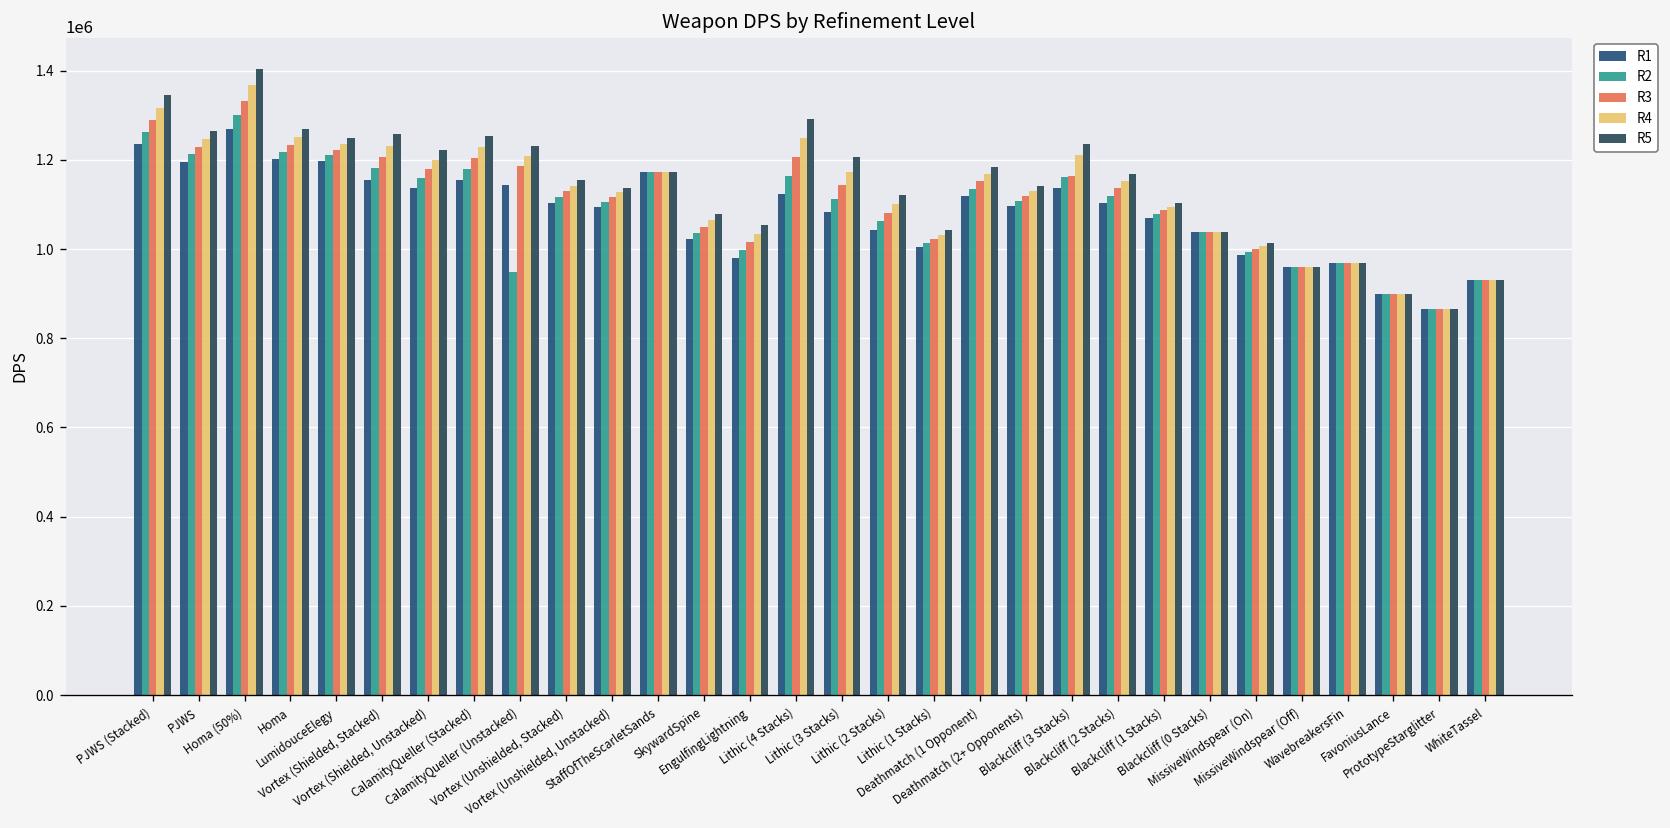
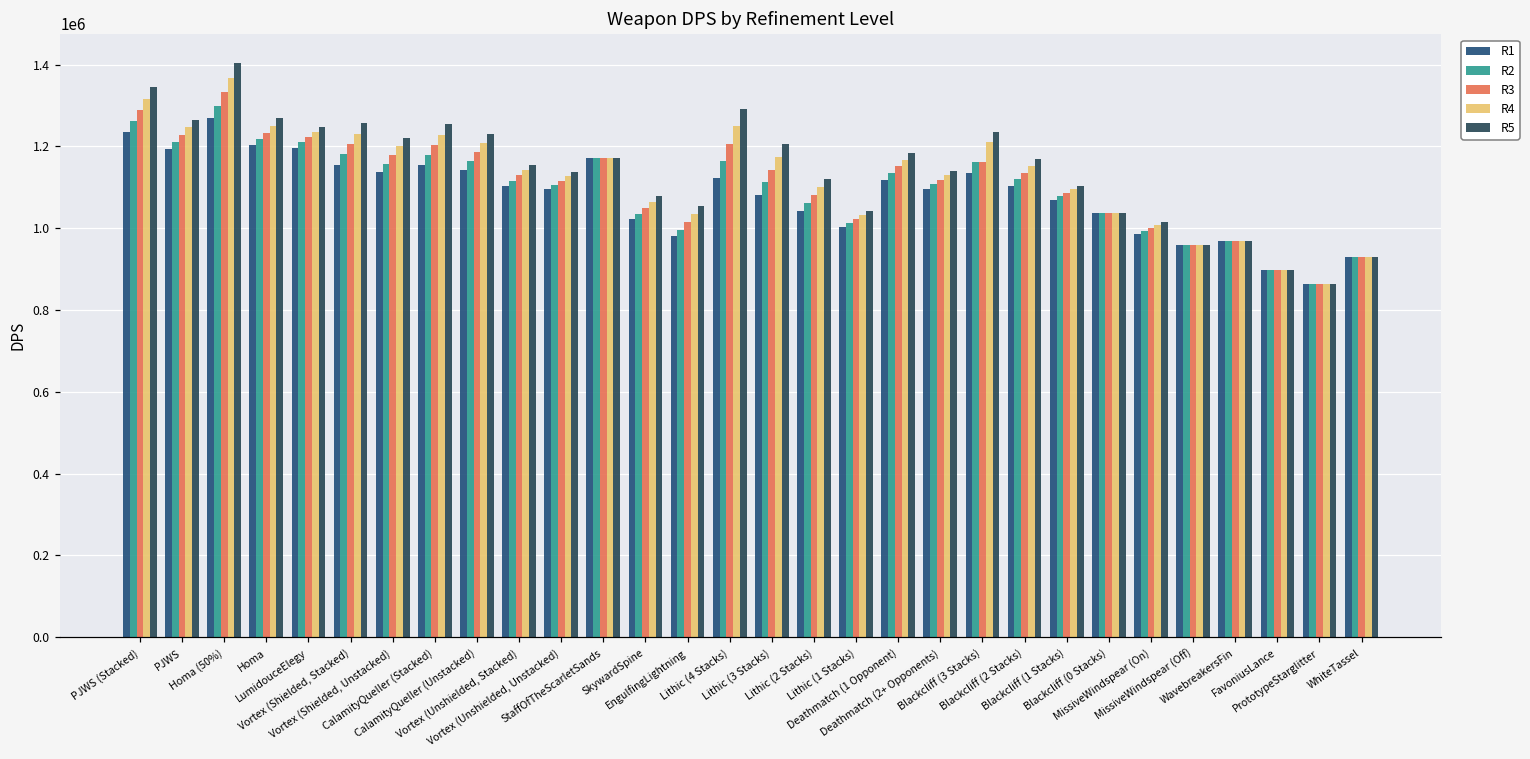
  {
    "R2": {
      "PJWS (Stacked)": 1260000,
      "PJWS": 1210000,
      "Homa (50%)": 1300000,
      "Homa": 1220000,
      "LumidouceElegy": 1210000,
      "Vortex (Shielded, Stacked)": 1180000,
      "Vortex (Shielded, Unstacked)": 1160000,
      "CalamityQueller (Stacked)": 1180000,
-     "CalamityQueller (Unstacked)": 950000,
+     "CalamityQueller (Unstacked)": 1160000,
      "Vortex (Unshielded, Stacked)": 1120000,
      "Vortex (Unshielded, Unstacked)": 1110000,
      "StaffOfTheScarletSands": 1170000,
      "SkywardSpine": 1040000,
      "EngulfingLightning": 1000000,
      "Lithic (4 Stacks)": 1160000,
      "Lithic (3 Stacks)": 1110000,
      "Lithic (2 Stacks)": 1060000,
      "Lithic (1 Stacks)": 1010000,
      "Deathmatch (1 Opponent)": 1140000,
      "Deathmatch (2+ Opponents)": 1110000,
      "Blackcliff (3 Stacks)": 1160000,
      "Blackcliff (2 Stacks)": 1120000,
      "Blackcliff (1 Stacks)": 1080000,
      "Blackcliff (0 Stacks)": 1040000,
      "MissiveWindspear (On)": 990000,
      "MissiveWindspear (Off)": 960000,
      "WavebreakersFin": 970000,
      "FavoniusLance": 900000,
      "PrototypeStarglitter": 860000,
      "WhiteTassel": 930000
    },
    "R3": {
      "PJWS (Stacked)": 1290000,
      "PJWS": 1230000,
      "Homa (50%)": 1330000,
      "Homa": 1230000,
      "LumidouceElegy": 1220000,
      "Vortex (Shielded, Stacked)": 1210000,
      "Vortex (Shielded, Unstacked)": 1180000,
      "CalamityQueller (Stacked)": 1200000,
      "CalamityQueller (Unstacked)": 1190000,
      "Vortex (Unshielded, Stacked)": 1130000,
      "Vortex (Unshielded, Unstacked)": 1120000,
      "StaffOfTheScarletSands": 1170000,
      "SkywardSpine": 1050000,
      "EngulfingLightning": 1010000,
      "Lithic (4 Stacks)": 1210000,
      "Lithic (3 Stacks)": 1140000,
      "Lithic (2 Stacks)": 1080000,
      "Lithic (1 Stacks)": 1020000,
      "Deathmatch (1 Opponent)": 1150000,
      "Deathmatch (2+ Opponents)": 1120000,
      "Blackcliff (3 Stacks)": 1160000,
      "Blackcliff (2 Stacks)": 1140000,
      "Blackcliff (1 Stacks)": 1090000,
      "Blackcliff (0 Stacks)": 1040000,
      "MissiveWindspear (On)": 1000000,
      "MissiveWindspear (Off)": 960000,
      "WavebreakersFin": 970000,
      "FavoniusLance": 900000,
      "PrototypeStarglitter": 860000,
      "WhiteTassel": 930000
    },
    "R4": {
      "PJWS (Stacked)": 1320000,
      "PJWS": 1250000,
      "Homa (50%)": 1370000,
      "Homa": 1250000,
      "LumidouceElegy": 1240000,
      "Vortex (Shielded, Stacked)": 1230000,
      "Vortex (Shielded, Unstacked)": 1200000,
      "CalamityQueller (Stacked)": 1230000,
      "CalamityQueller (Unstacked)": 1210000,
      "Vortex (Unshielded, Stacked)": 1140000,
      "Vortex (Unshielded, Unstacked)": 1130000,
      "StaffOfTheScarletSands": 1170000,
      "SkywardSpine": 1060000,
      "EngulfingLightning": 1030000,
      "Lithic (4 Stacks)": 1250000,
      "Lithic (3 Stacks)": 1170000,
      "Lithic (2 Stacks)": 1100000,
      "Lithic (1 Stacks)": 1030000,
      "Deathmatch (1 Opponent)": 1170000,
      "Deathmatch (2+ Opponents)": 1130000,
      "Blackcliff (3 Stacks)": 1210000,
      "Blackcliff (2 Stacks)": 1150000,
      "Blackcliff (1 Stacks)": 1100000,
      "Blackcliff (0 Stacks)": 1040000,
      "MissiveWindspear (On)": 1010000,
      "MissiveWindspear (Off)": 960000,
      "WavebreakersFin": 970000,
      "FavoniusLance": 900000,
      "PrototypeStarglitter": 860000,
      "WhiteTassel": 930000
    }
  }
